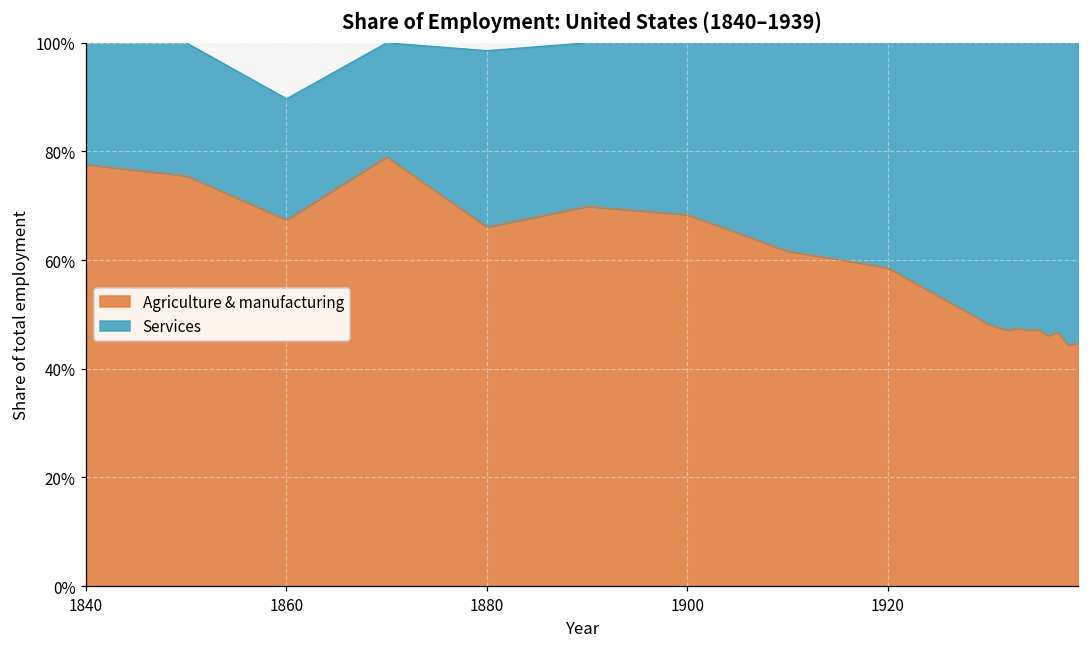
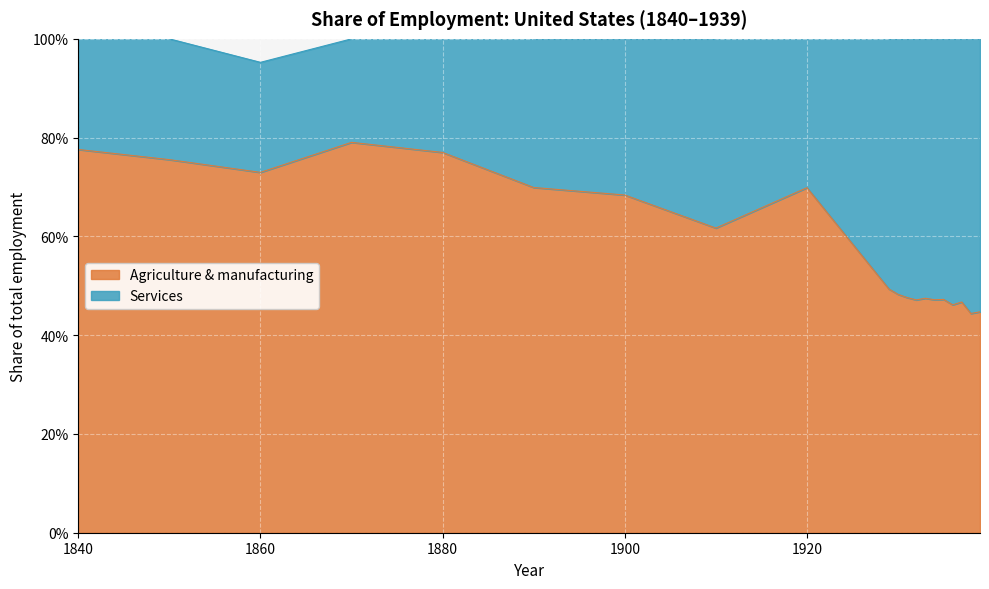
  {
    "Agriculture & manufacturing": {
      "1840": "78%",
-     "1860": "67%",
-     "1880": "66%",
+     "1860": "73%",
+     "1880": "77%",
      "1900": "68%",
-     "1920": "59%"
+     "1920": "70%"
    },
    "Services": {
      "1860": "22%",
      "1900": "32%"
    }
  }
